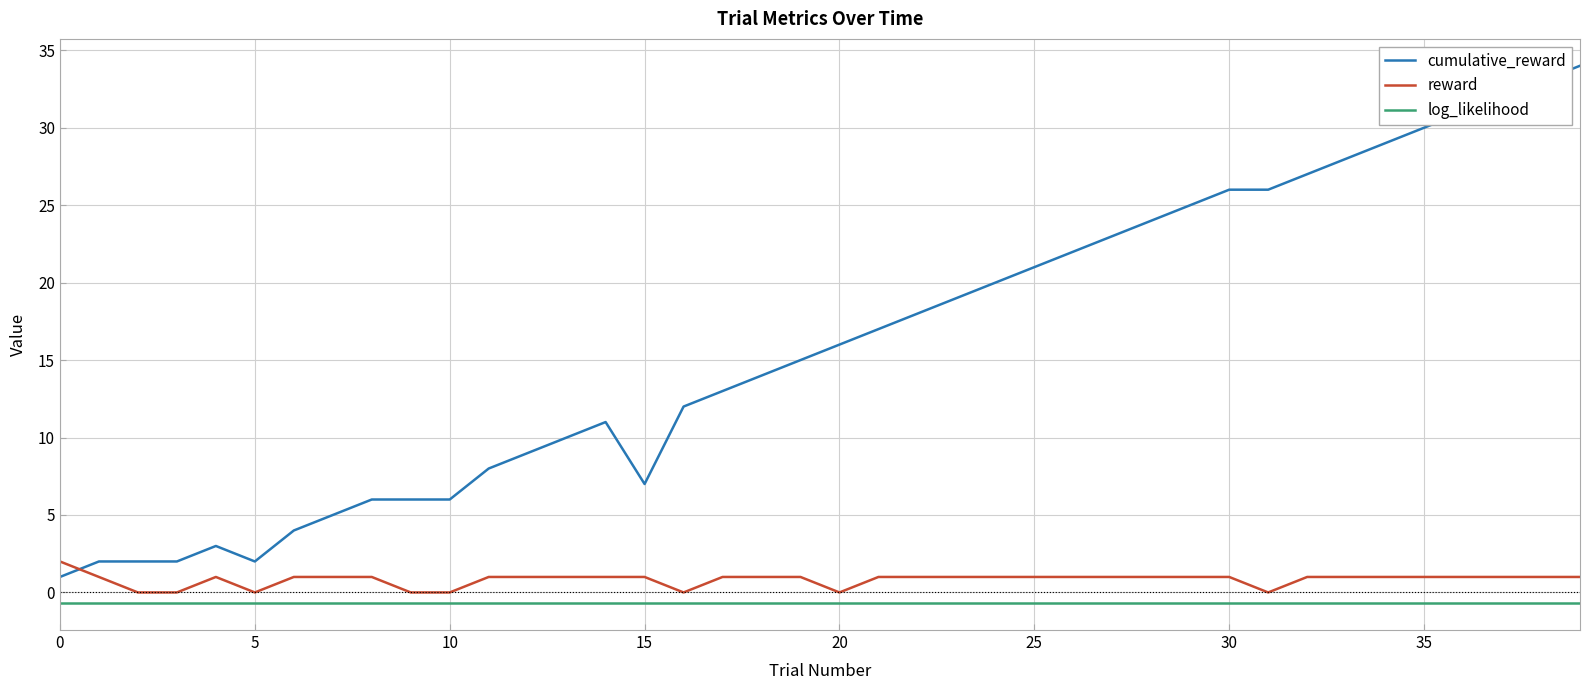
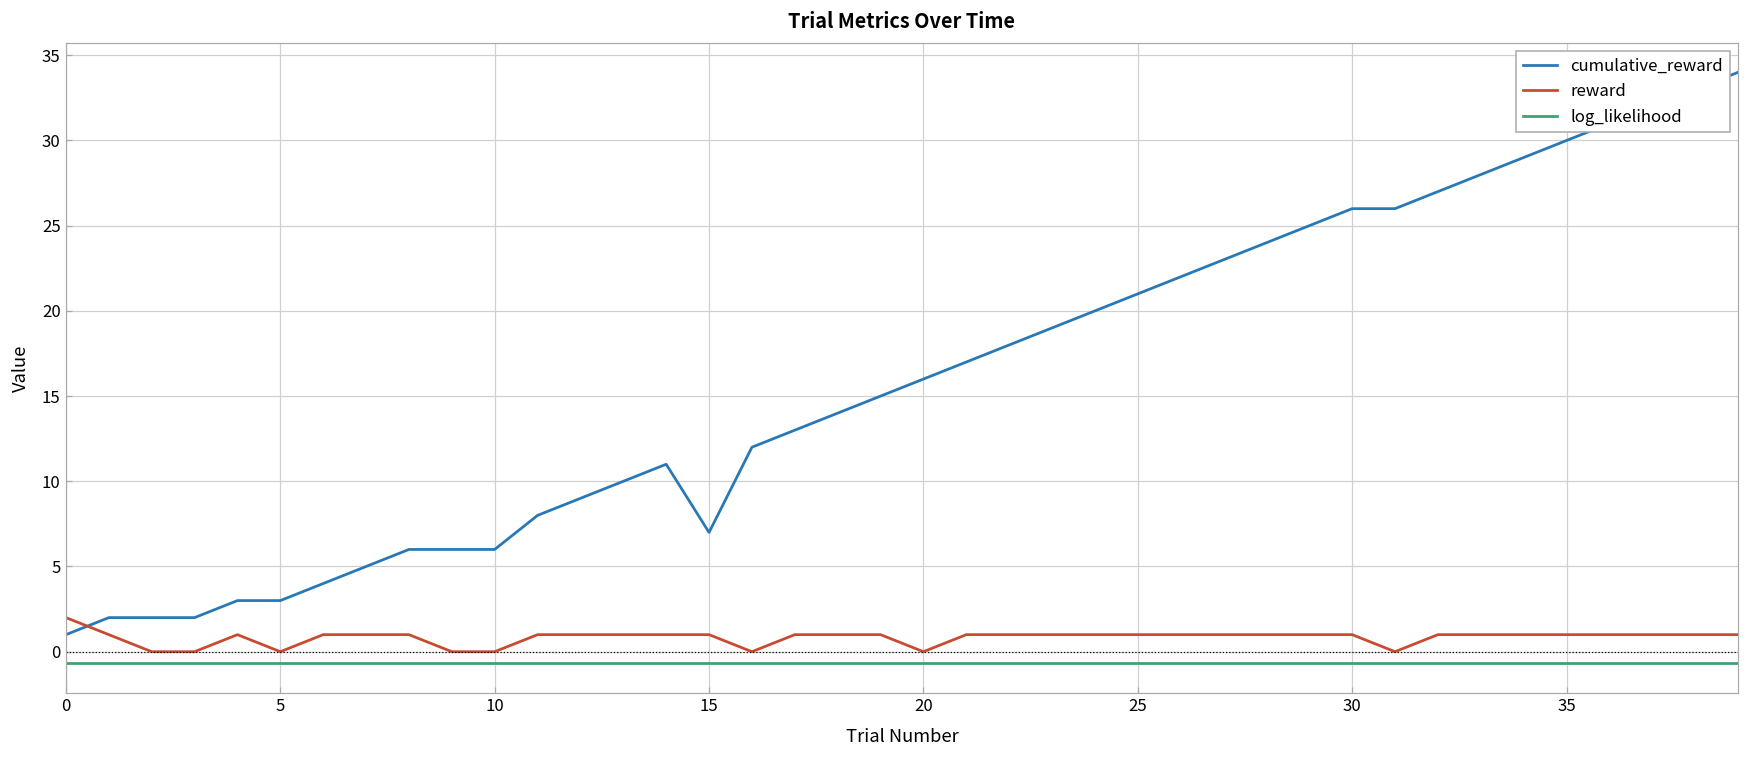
  {
    "cumulative_reward": {
      "0": 1,
-     "5": 2,
+     "5": 3,
      "10": 6,
      "15": 7,
      "20": 16,
      "25": 21,
      "30": 26,
      "35": 30
    },
    "reward": {
      "0": 2,
      "5": 0,
      "10": 0,
      "15": 1,
      "20": 0,
      "25": 1,
      "30": 1,
      "35": 1
    },
    "log_likelihood": {
      "0": -0.7,
      "5": -0.7,
      "10": -0.7,
      "15": -0.7,
      "20": -0.7,
      "25": -0.7,
      "30": -0.7,
      "35": -0.7
    }
  }
